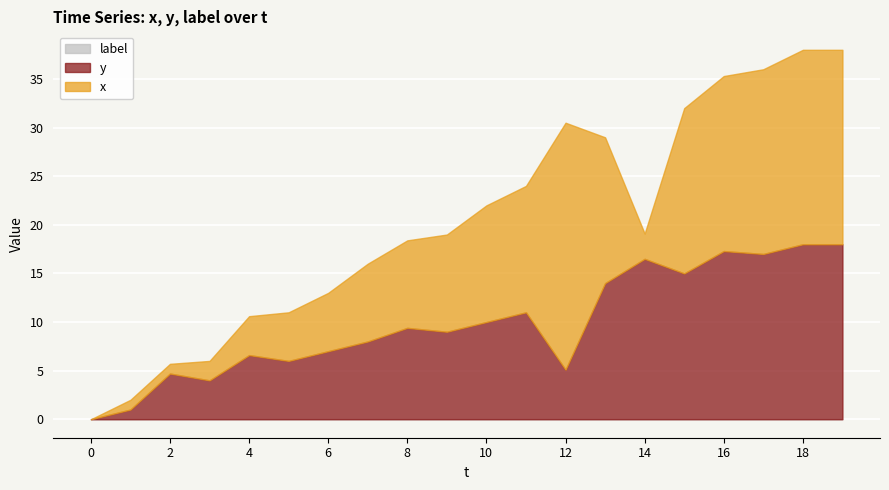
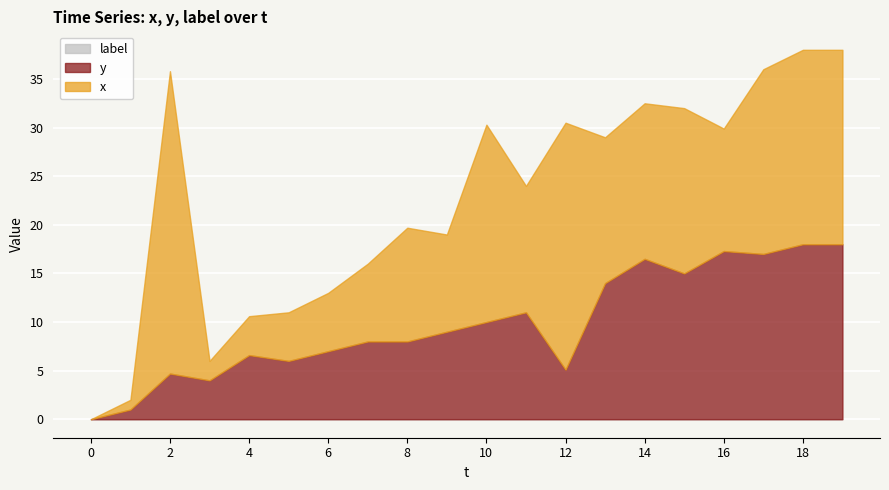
  {
    "label": {
      "2": 0,
      "4": 0,
      "6": 0,
      "8": 0,
      "10": 0,
      "12": 0,
      "14": 0,
      "16": 0,
      "18": 0
    },
    "y": {
      "2": 5,
      "4": 7,
      "6": 7,
-     "8": 9,
+     "8": 8,
      "10": 10,
      "12": 5,
      "14": 17,
      "16": 17,
      "18": 18
    },
    "x": {
-     "2": 1,
+     "2": 31,
      "4": 4,
      "6": 6,
-     "8": 9,
-     "10": 12,
+     "8": 12,
+     "10": 20,
      "12": 25,
-     "14": 3,
-     "16": 18,
+     "14": 16,
+     "16": 13,
      "18": 20
    }
  }
